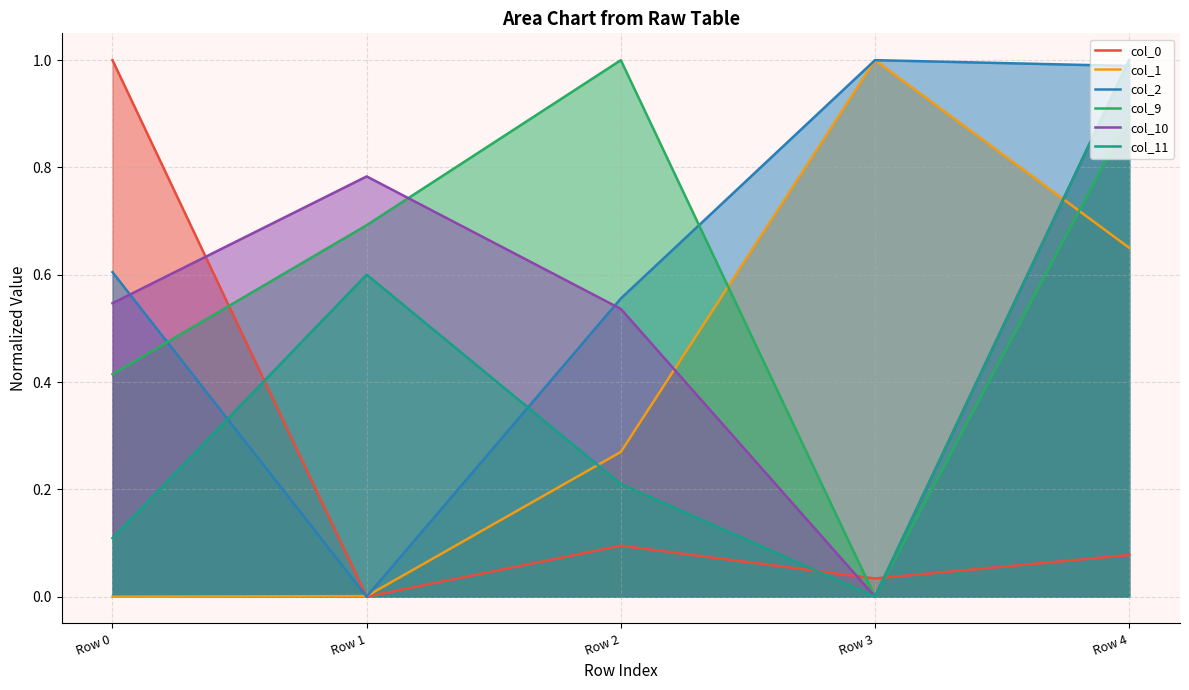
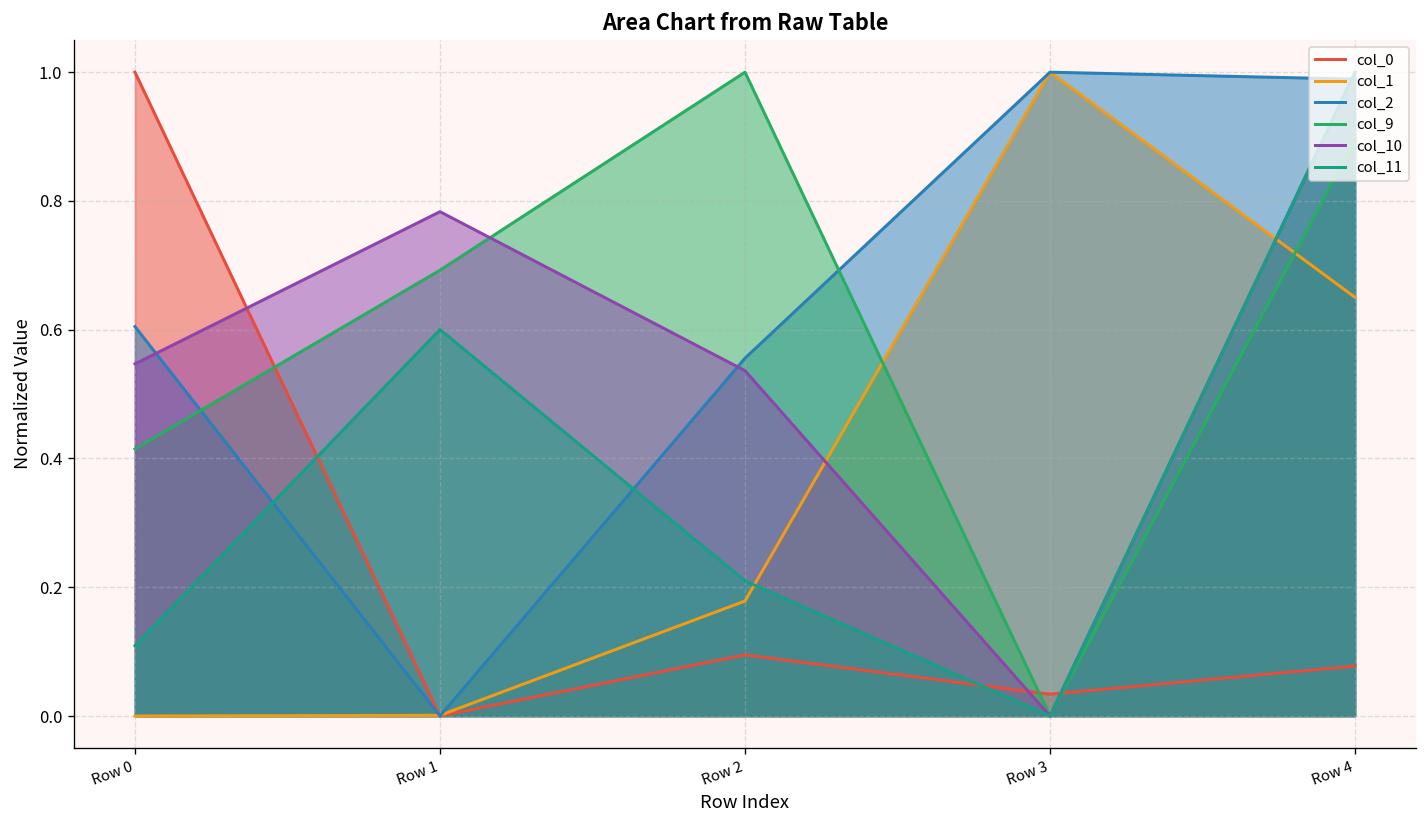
  {
    "col_0": {
      "Row 0": 1.00,
      "Row 2": 0.09,
      "Row 3": 0.03,
      "Row 4": 0.08
    },
    "col_1": {
      "Row 0": 0.00,
-     "Row 2": 0.27,
+     "Row 2": 0.18,
      "Row 4": 0.65
    },
    "col_10": {
      "Row 0": 0.55,
      "Row 1": 0.78,
      "Row 2": 0.54
    }
  }
